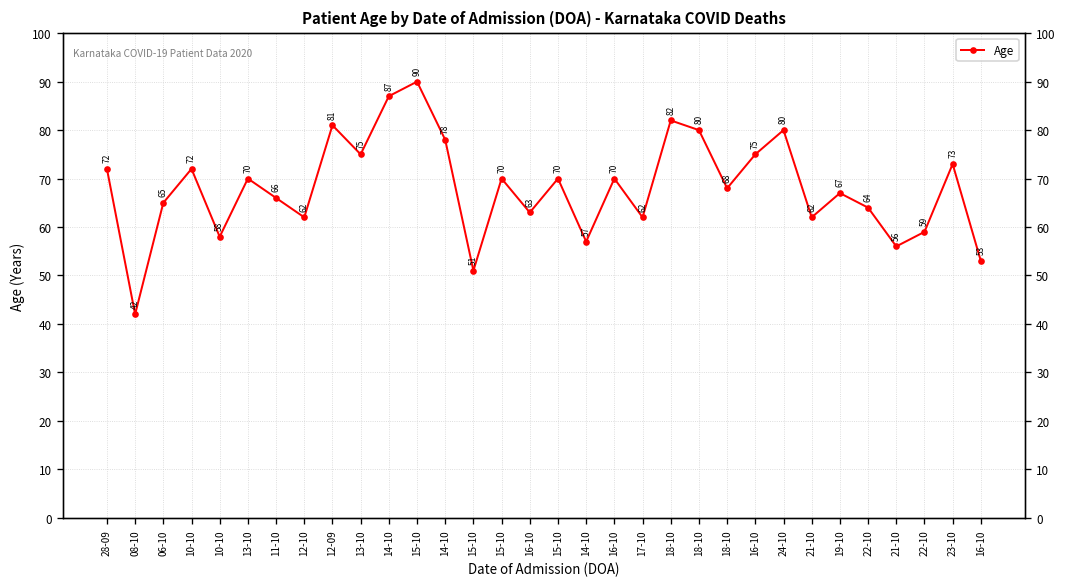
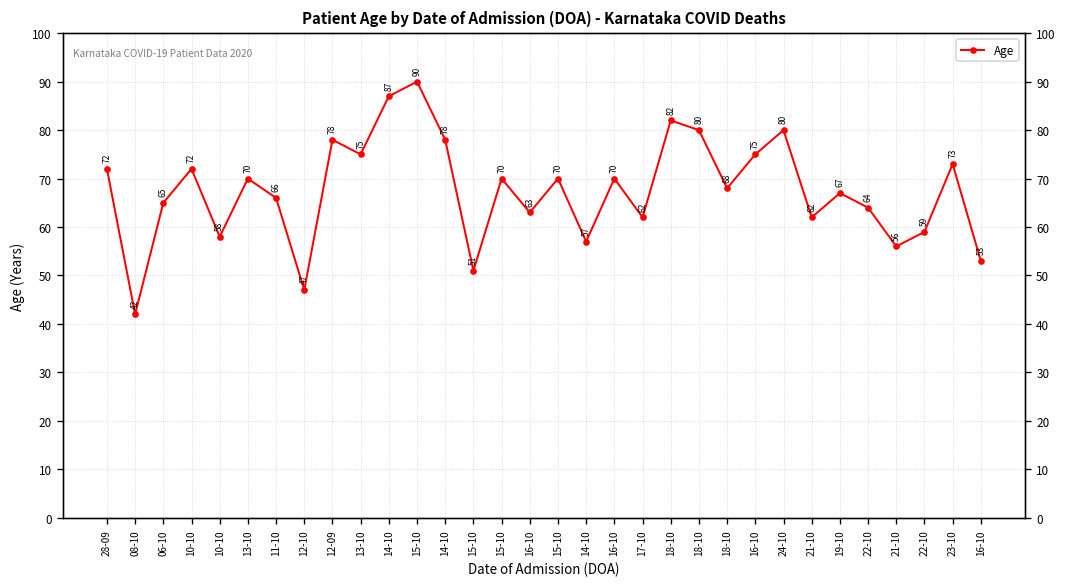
  {
    "28-09": 72,
    "08-10": 42,
    "06-10": 65,
    "11-10": 66,
-   "12-10": 62,
-   "12-09": 81,
+   "12-10": 47,
+   "12-09": 78,
    "17-10": 62,
    "24-10": 80,
    "19-10": 67,
    "23-10": 73
  }
